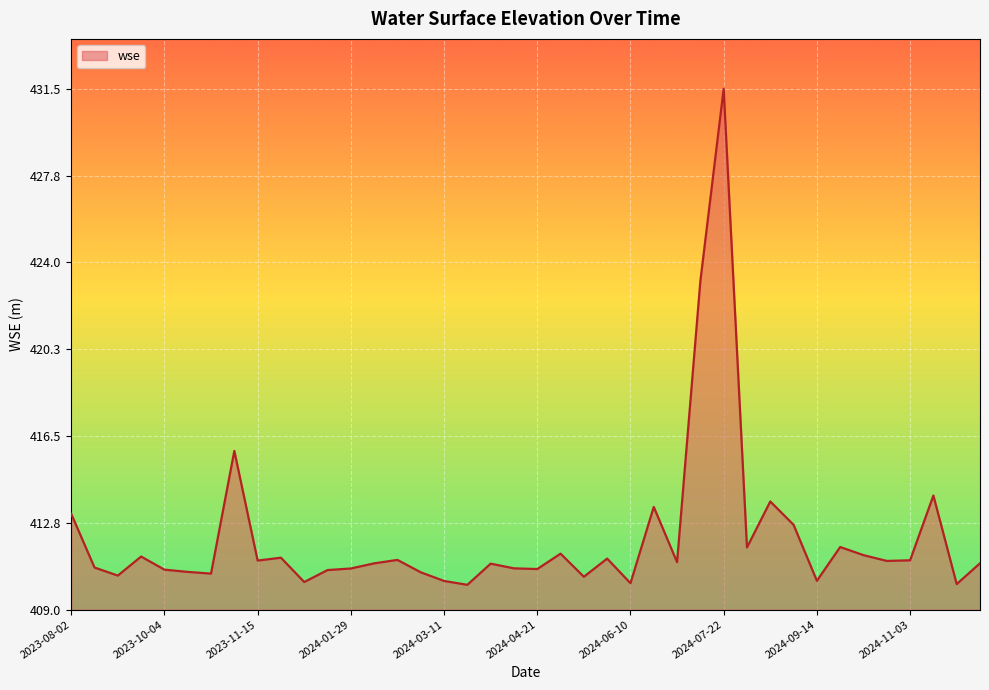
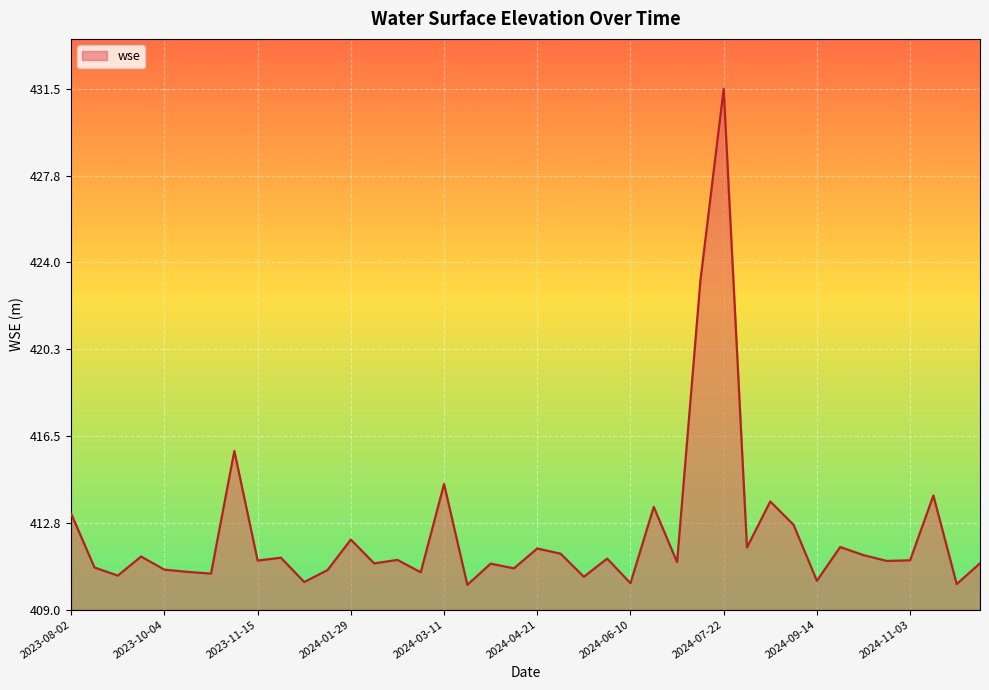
  {
    "2023-08-02": 413.1,
    "2023-10-04": 410.7,
    "2023-11-15": 411.1,
-   "2024-01-29": 410.8,
-   "2024-03-11": 410.2,
-   "2024-04-21": 410.8,
+   "2024-01-29": 412.0,
+   "2024-03-11": 414.4,
+   "2024-04-21": 411.6,
    "2024-06-10": 410.1,
    "2024-07-22": 431.5,
    "2024-09-14": 410.2,
    "2024-11-03": 411.1
  }
